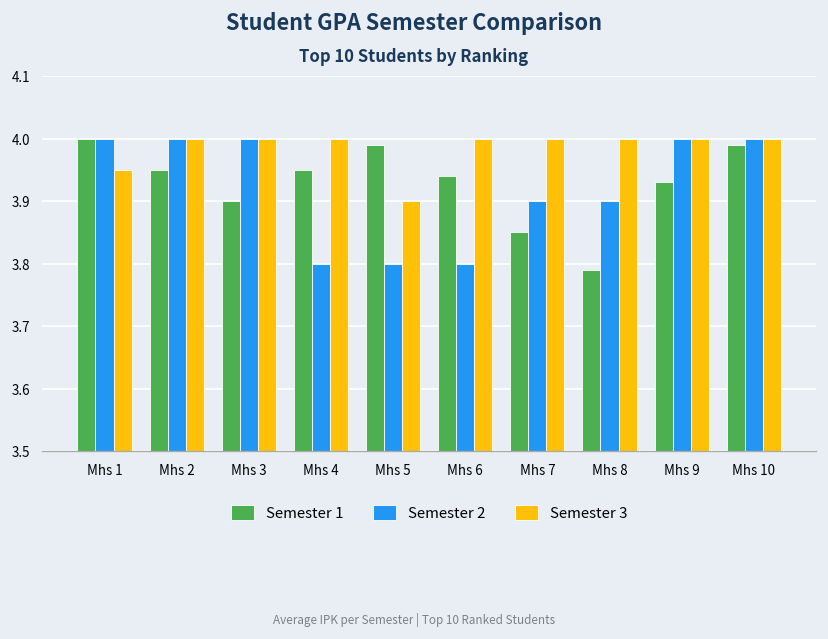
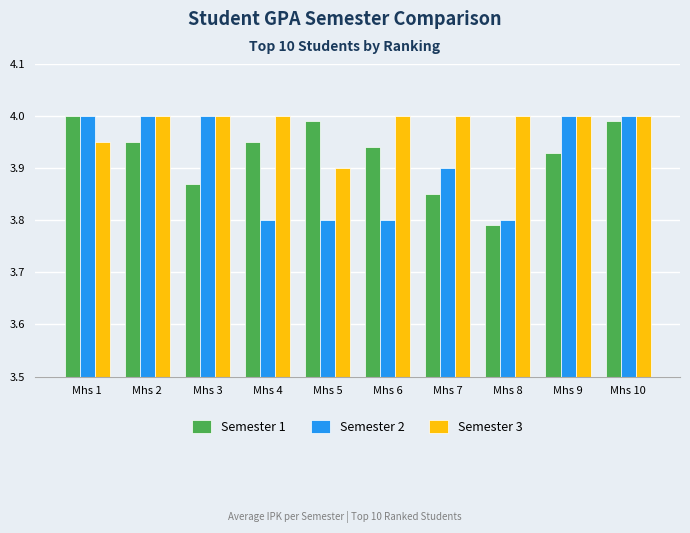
  {
    "Semester 1": {
      "Mhs 1": 4.00,
      "Mhs 2": 3.95,
-     "Mhs 3": 3.90,
+     "Mhs 3": 3.87,
      "Mhs 4": 3.95,
      "Mhs 5": 3.99,
      "Mhs 6": 3.94,
      "Mhs 7": 3.85,
      "Mhs 8": 3.79,
      "Mhs 9": 3.93,
      "Mhs 10": 3.99
    },
    "Semester 2": {
      "Mhs 1": 4.0,
      "Mhs 2": 4.0,
      "Mhs 3": 4.0,
      "Mhs 4": 3.8,
      "Mhs 5": 3.8,
      "Mhs 6": 3.8,
      "Mhs 7": 3.9,
-     "Mhs 8": 3.9,
+     "Mhs 8": 3.8,
      "Mhs 9": 4.0,
      "Mhs 10": 4.0
    },
    "Semester 3": {
      "Mhs 1": 3.95,
      "Mhs 2": 4.00,
      "Mhs 3": 4.00,
      "Mhs 4": 4.00,
      "Mhs 5": 3.90,
      "Mhs 6": 4.00,
      "Mhs 7": 4.00,
      "Mhs 8": 4.00,
      "Mhs 9": 4.00,
      "Mhs 10": 4.00
    }
  }
